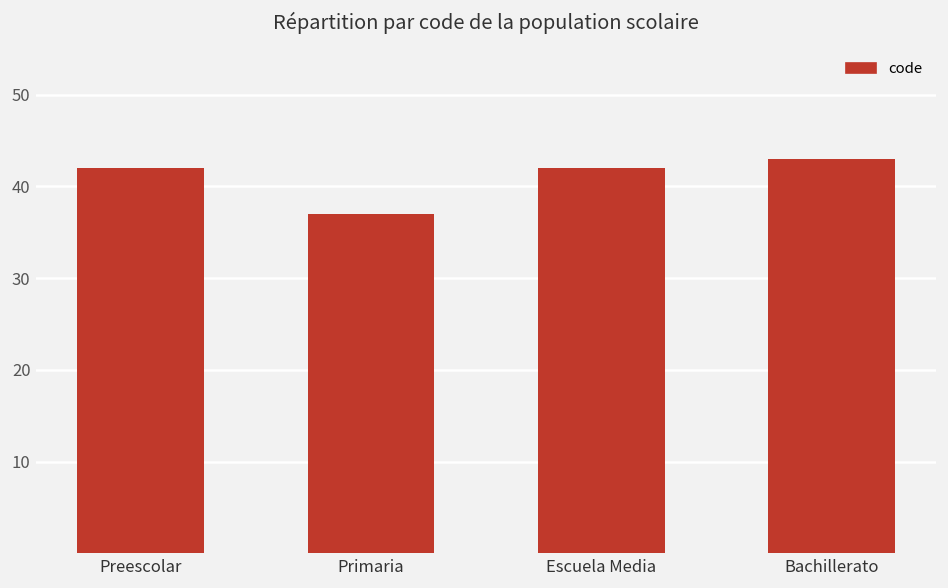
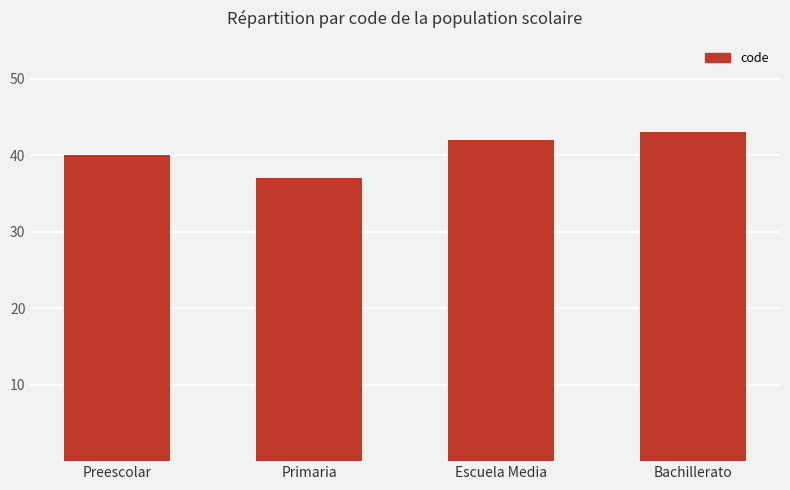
  {
-   "Preescolar": 42,
+   "Preescolar": 40,
    "Primaria": 37,
    "Escuela Media": 42,
    "Bachillerato": 43
  }
